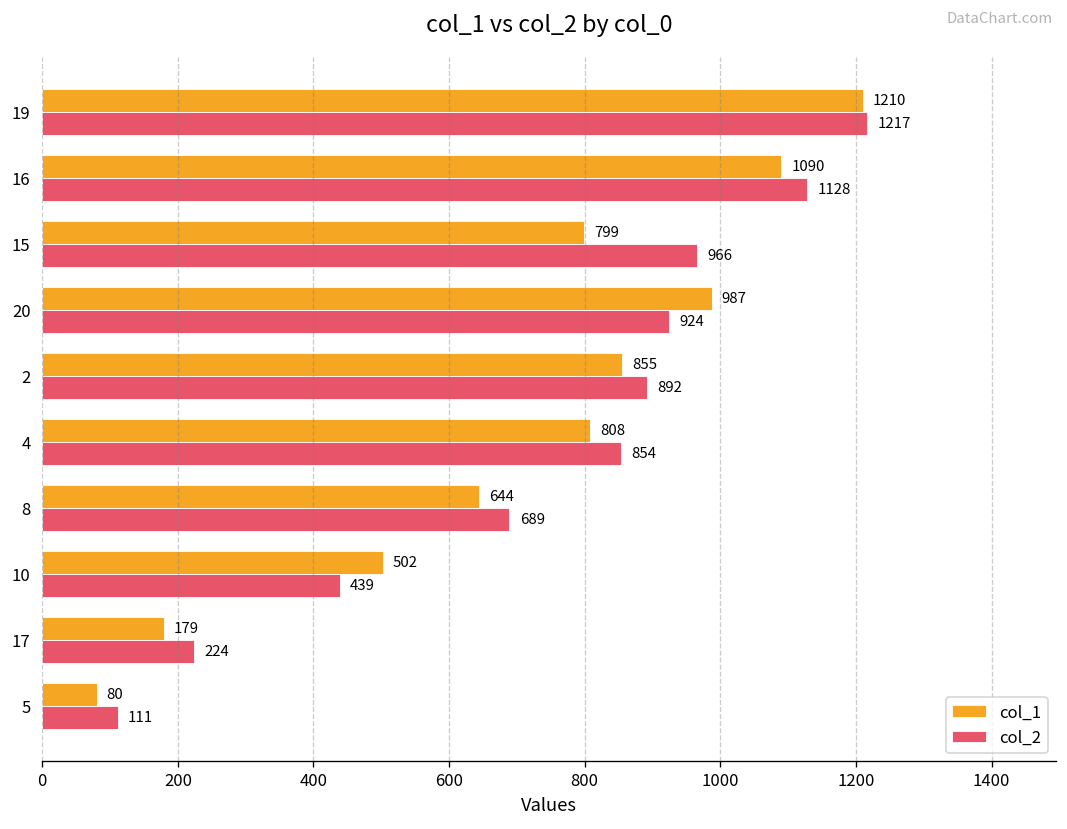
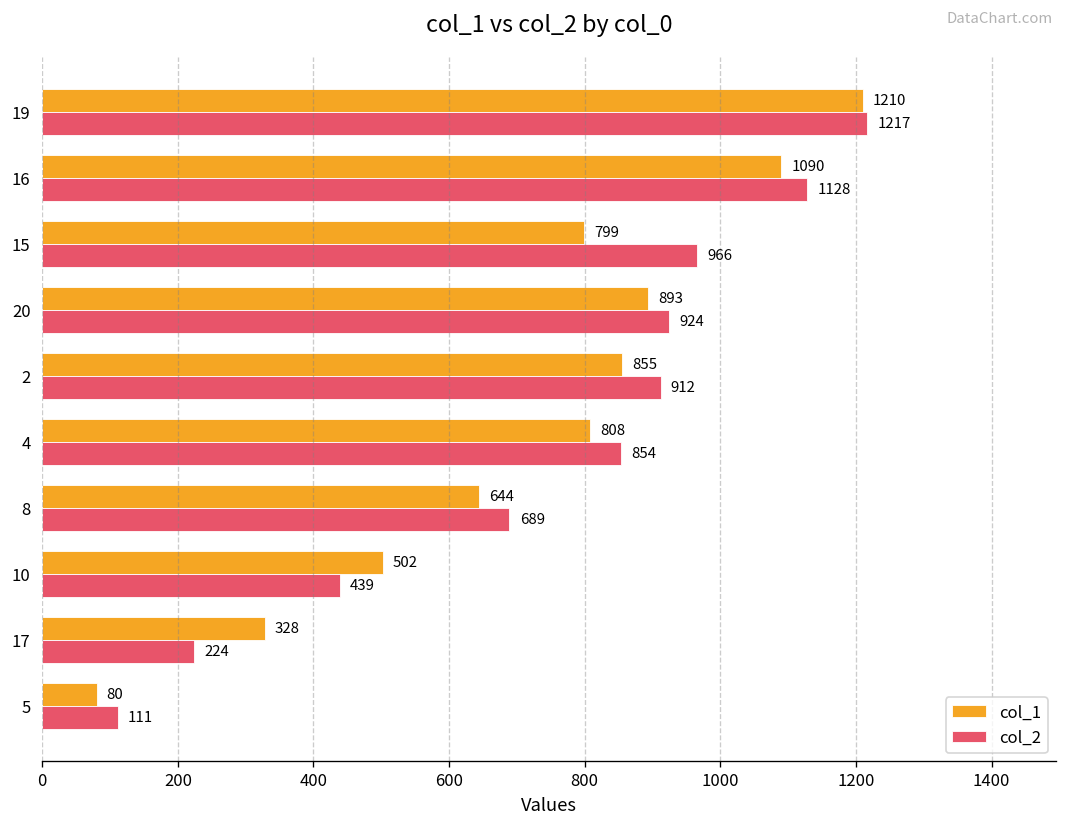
  {
    "col_1": {
      "19": 1210,
      "16": 1090,
      "15": 799,
-     "20": 987,
+     "20": 893,
      "2": 855,
      "4": 808,
      "8": 644,
      "10": 502,
-     "17": 179,
+     "17": 328,
      "5": 80
    },
    "col_2": {
      "19": 1217,
      "16": 1128,
      "15": 966,
      "20": 924,
-     "2": 892,
+     "2": 912,
      "4": 854,
      "8": 689,
      "10": 439,
      "17": 224,
      "5": 111
    }
  }
